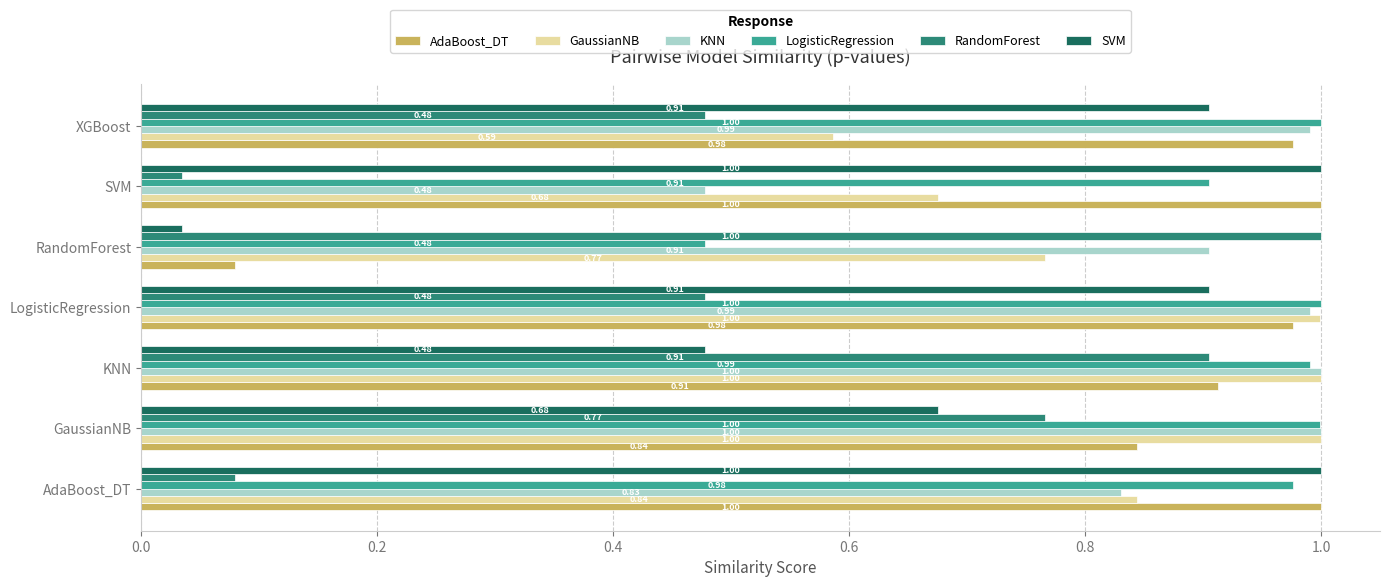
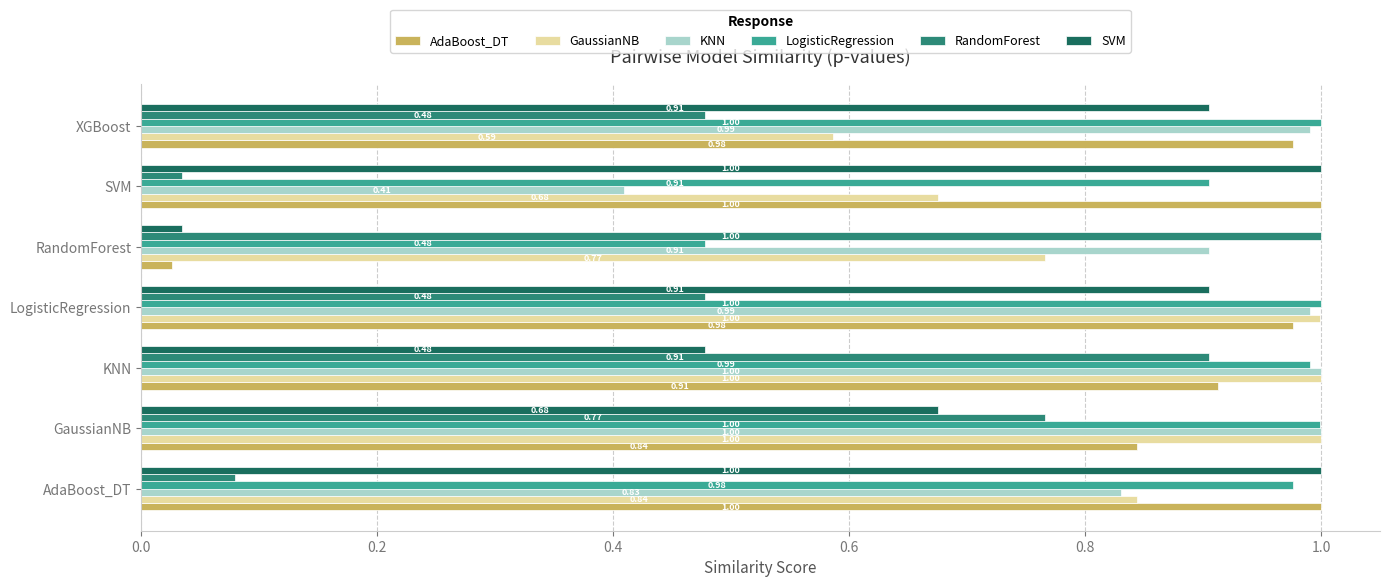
  {
    "AdaBoost_DT": {
-     "RandomForest": 0.079
+     "RandomForest": 0.026
    },
    "GaussianNB": {
      "XGBoost": 0.59,
      "SVM": 0.68,
      "RandomForest": 0.77,
      "LogisticRegression": 1.00,
      "AdaBoost_DT": 0.84
    },
    "KNN": {
      "XGBoost": 0.99,
-     "SVM": 0.48,
+     "SVM": 0.41,
      "RandomForest": 0.91,
      "LogisticRegression": 0.99,
      "AdaBoost_DT": 0.83
    }
  }
